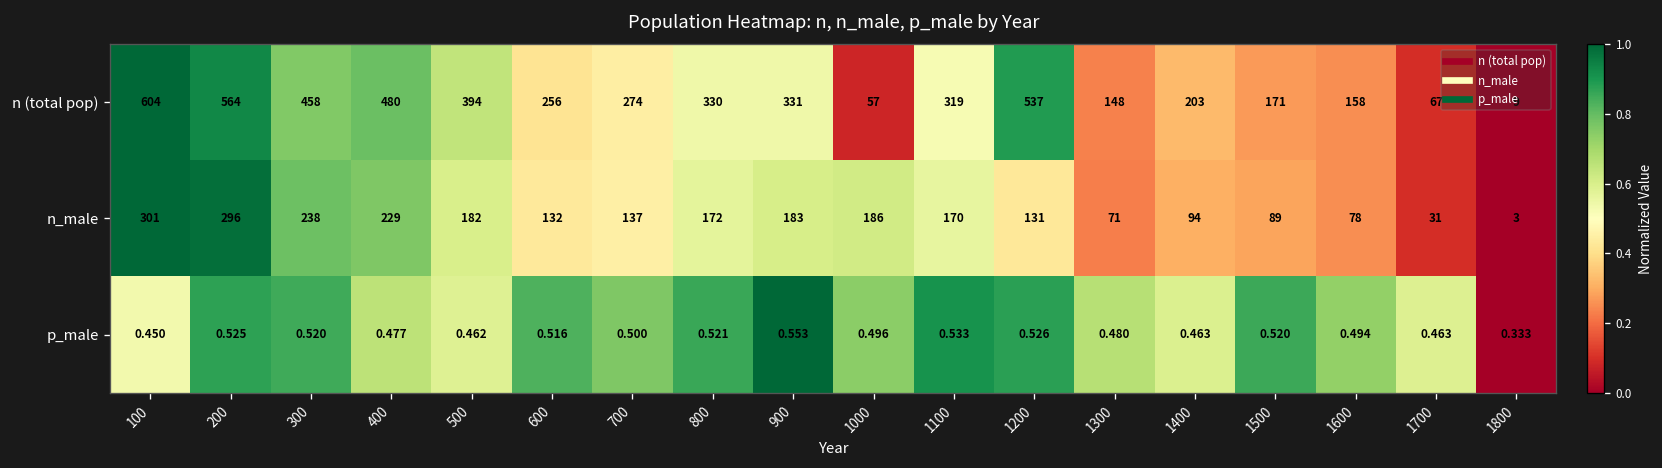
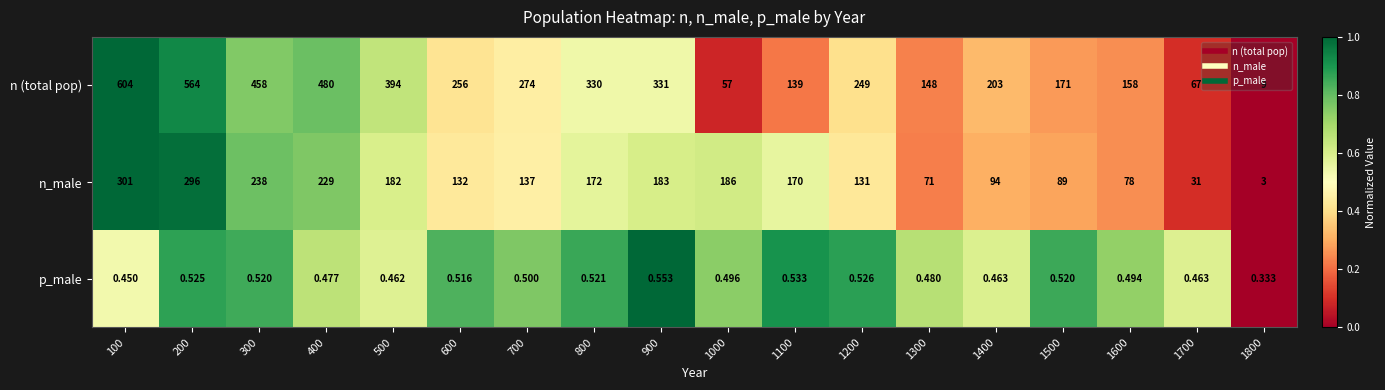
  {
    "n (total pop)": {
      "100": 604,
      "200": 564,
      "300": 458,
      "400": 480,
      "500": 394,
      "600": 256,
      "700": 274,
      "800": 330,
      "900": 331,
      "1000": 57,
-     "1100": 319,
-     "1200": 537,
+     "1100": 139,
+     "1200": 249,
      "1300": 148,
      "1400": 203,
      "1500": 171,
      "1600": 158
    },
    "n_male": {
      "100": 301,
      "200": 296,
      "300": 238,
      "400": 229,
      "500": 182,
      "600": 132,
      "700": 137,
      "800": 172,
      "900": 183,
      "1000": 186,
      "1100": 170,
      "1200": 131,
      "1300": 71,
      "1400": 94,
      "1500": 89,
      "1600": 78,
      "1700": 31,
      "1800": 3
    },
    "p_male": {
      "100": 0.450,
      "200": 0.525,
      "300": 0.520,
      "400": 0.477,
      "500": 0.462,
      "600": 0.516,
      "700": 0.500,
      "800": 0.521,
      "900": 0.553,
      "1000": 0.496,
      "1100": 0.533,
      "1200": 0.526,
      "1300": 0.480,
      "1400": 0.463,
      "1500": 0.520,
      "1600": 0.494,
      "1700": 0.463,
      "1800": 0.333
    }
  }
